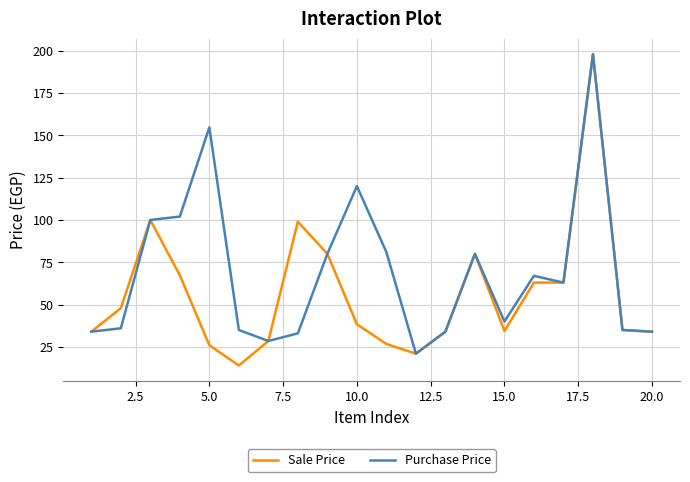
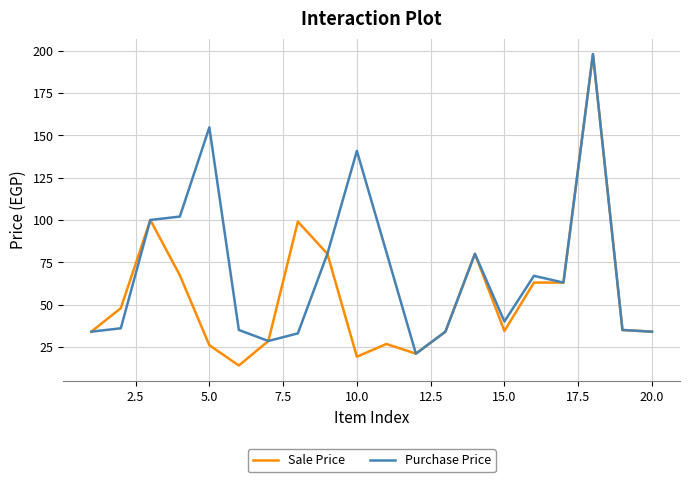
  {
    "Sale Price": {
      "5.0": 26,
-     "10.0": 38,
+     "10.0": 19,
      "15.0": 34
    },
    "Purchase Price": {
      "5.0": 155,
-     "10.0": 120,
+     "10.0": 141,
      "15.0": 40
    }
  }
